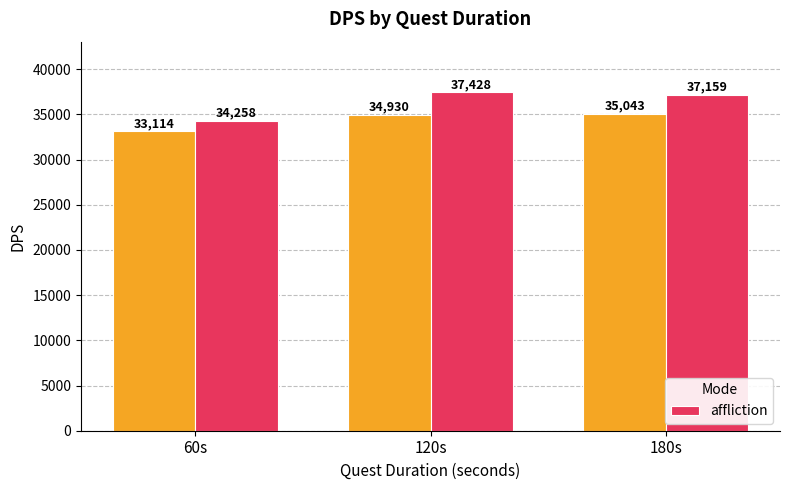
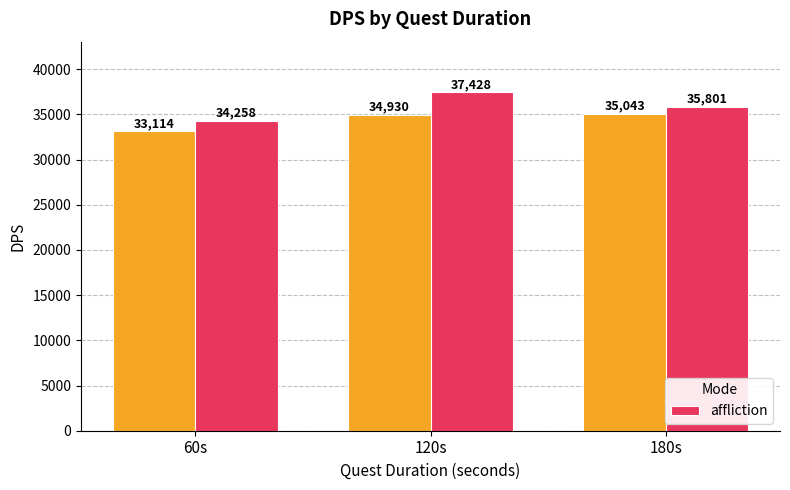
  {
    "affliction": {
      "60s": "34,258",
      "120s": "37,428",
-     "180s": "37,159"
+     "180s": "35,801"
    }
  }
